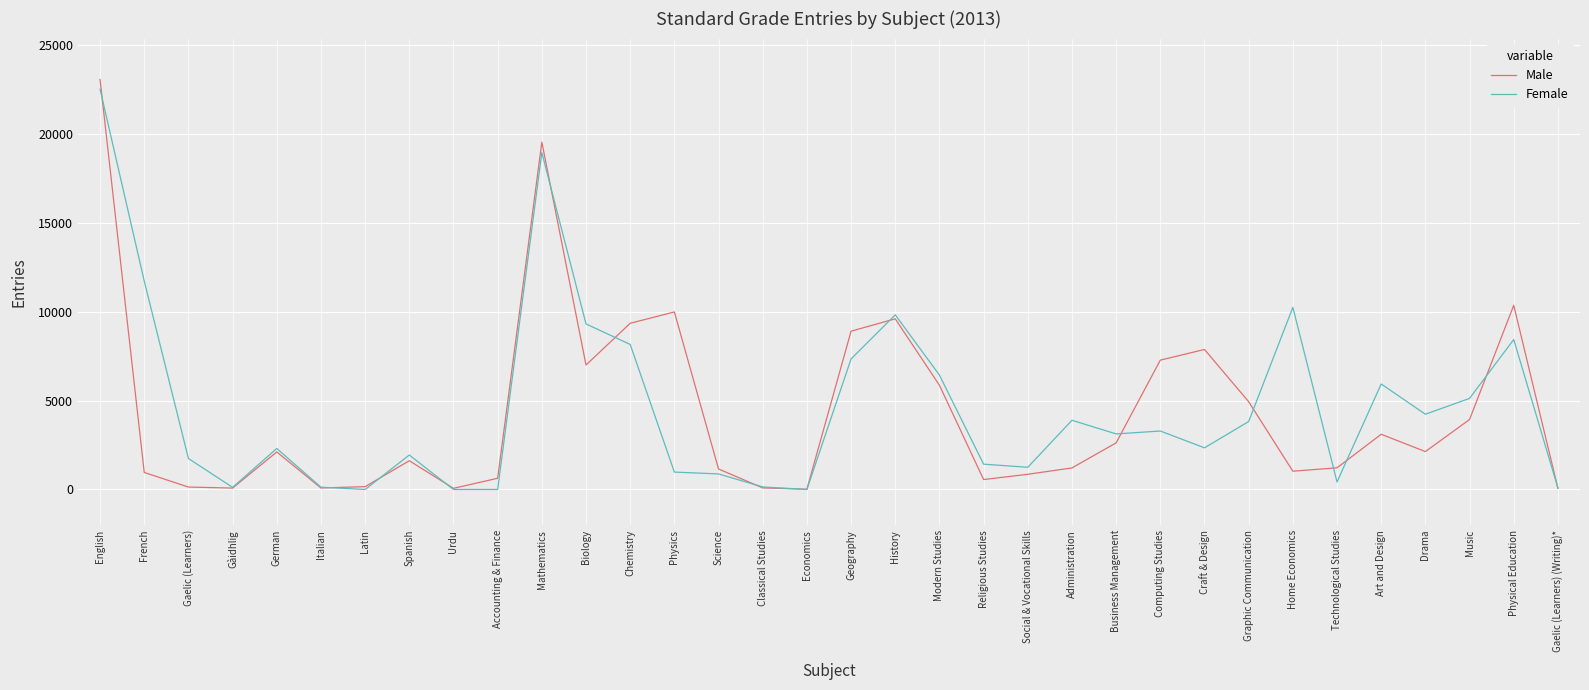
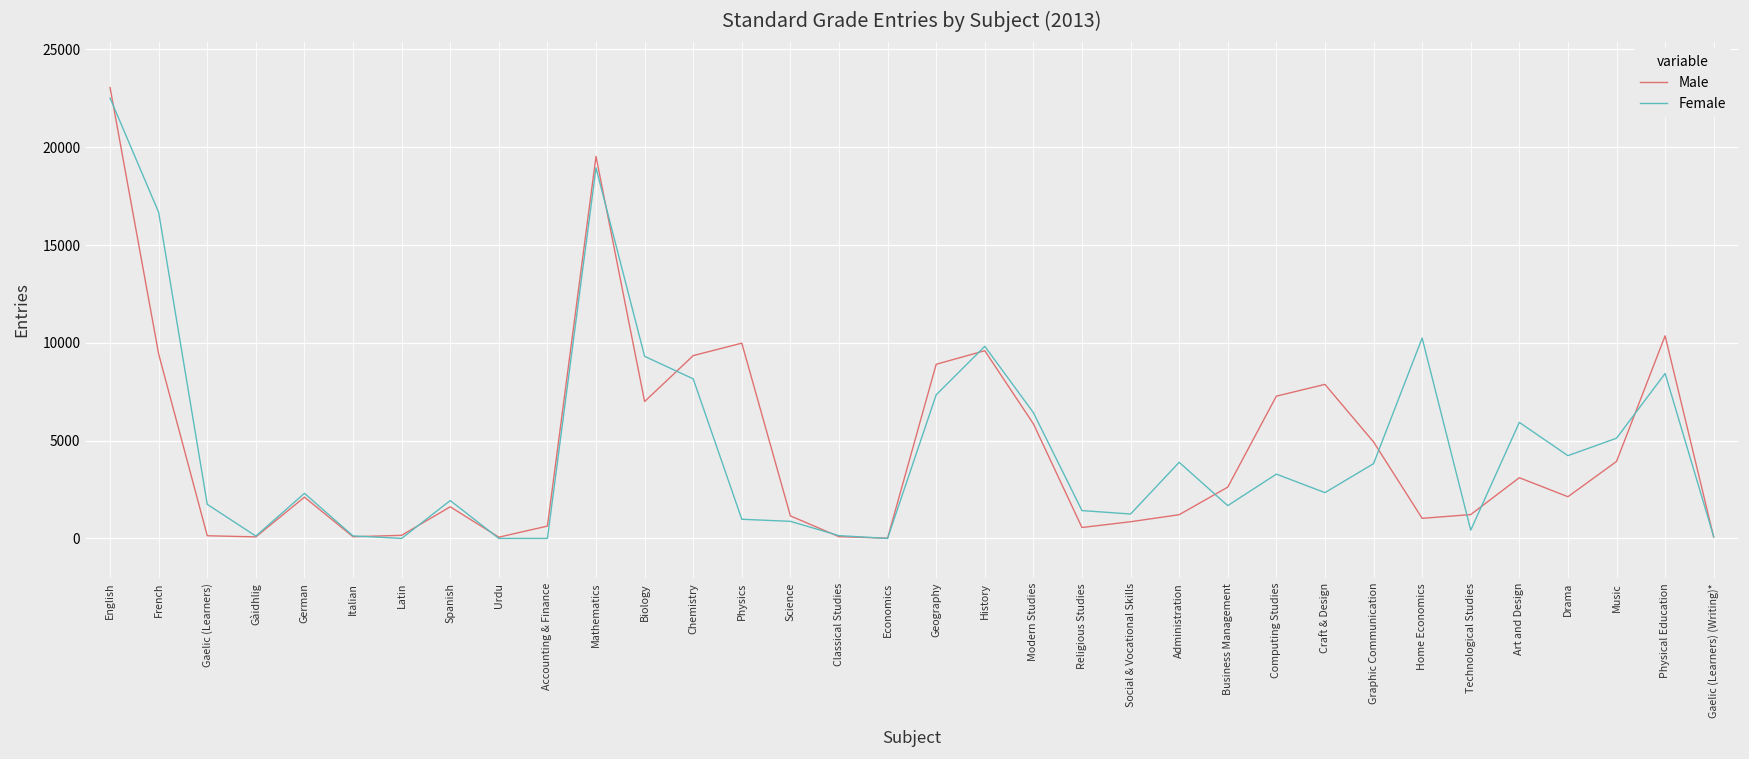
  {
    "Male": {
      "English": 23100,
-     "French": 1000,
+     "French": 9400,
      "Gaelic (Learners)": 100,
      "German": 2100,
      "Latin": 200,
      "Spanish": 1600,
      "Accounting & Finance": 600,
      "Mathematics": 19500,
      "Biology": 7000,
      "Chemistry": 9300,
      "Physics": 10000,
      "Science": 1200,
      "Geography": 8900,
      "History": 9600,
      "Modern Studies": 5900,
      "Religious Studies": 600,
      "Social & Vocational Skills": 900,
      "Administration": 1200,
      "Business Management": 2600,
      "Computing Studies": 7300,
      "Craft & Design": 7900,
      "Graphic Communication": 4900,
      "Home Economics": 1000,
      "Technological Studies": 1200,
      "Art and Design": 3100,
      "Drama": 2100,
      "Music": 3900,
      "Physical Education": 10400
    },
    "Female": {
      "English": 22500,
-     "French": 11700,
+     "French": 16700,
      "Gaelic (Learners)": 1700,
      "German": 2300,
      "Latin": 0,
      "Spanish": 1900,
      "Accounting & Finance": 0,
      "Mathematics": 18900,
      "Biology": 9300,
      "Chemistry": 8200,
      "Physics": 1000,
      "Science": 900,
      "Geography": 7300,
      "History": 9800,
      "Modern Studies": 6400,
      "Religious Studies": 1400,
      "Social & Vocational Skills": 1200,
      "Administration": 3900,
-     "Business Management": 3100,
+     "Business Management": 1700,
      "Computing Studies": 3300,
      "Craft & Design": 2300,
      "Graphic Communication": 3800,
      "Home Economics": 10200,
      "Technological Studies": 400,
      "Art and Design": 5900,
      "Drama": 4200,
      "Music": 5100,
      "Physical Education": 8400
    }
  }
